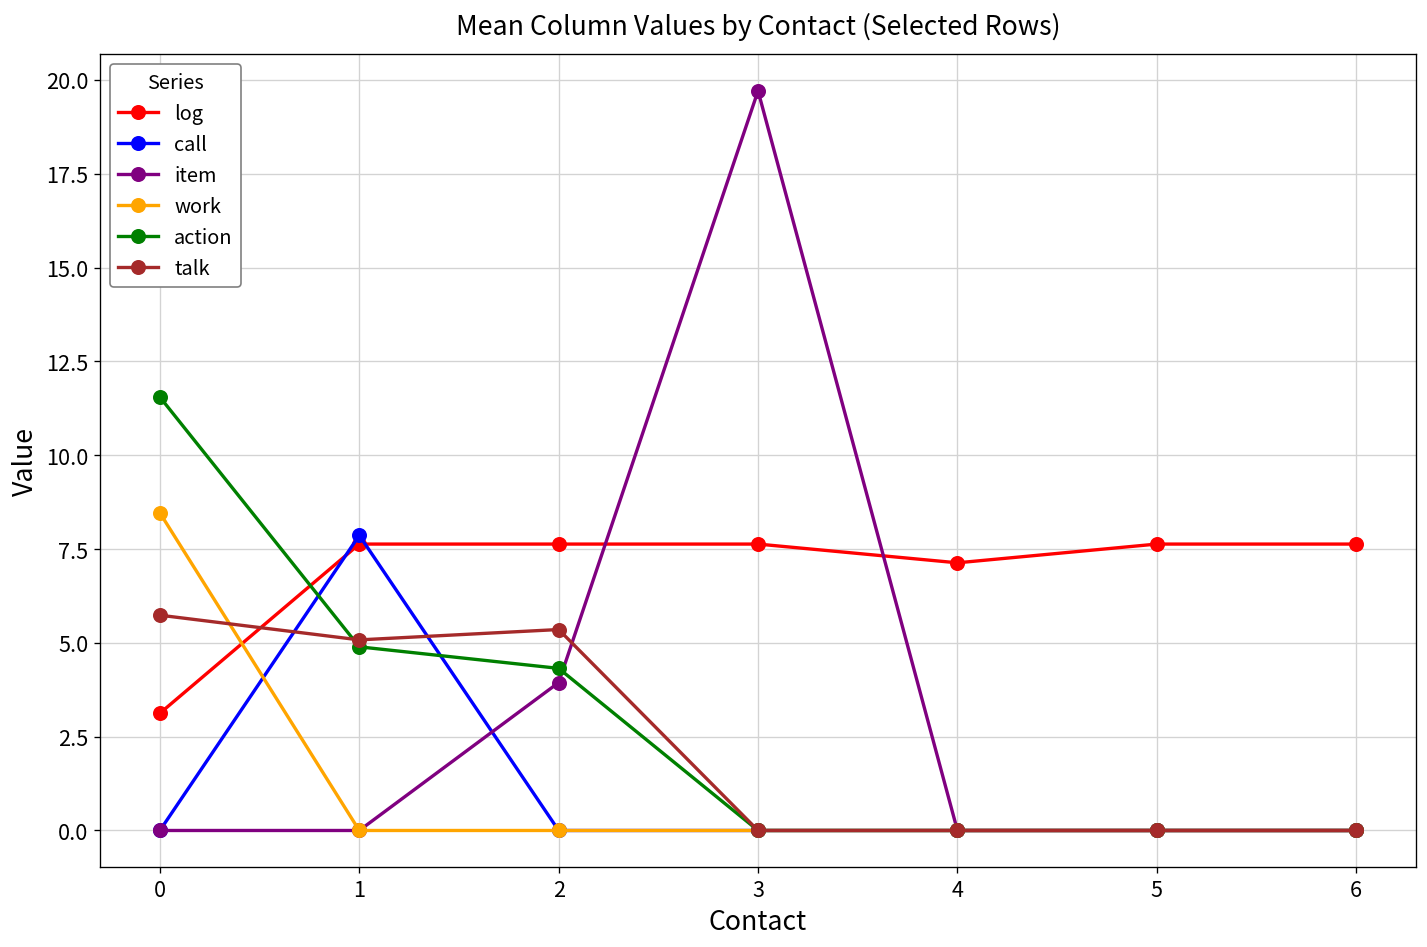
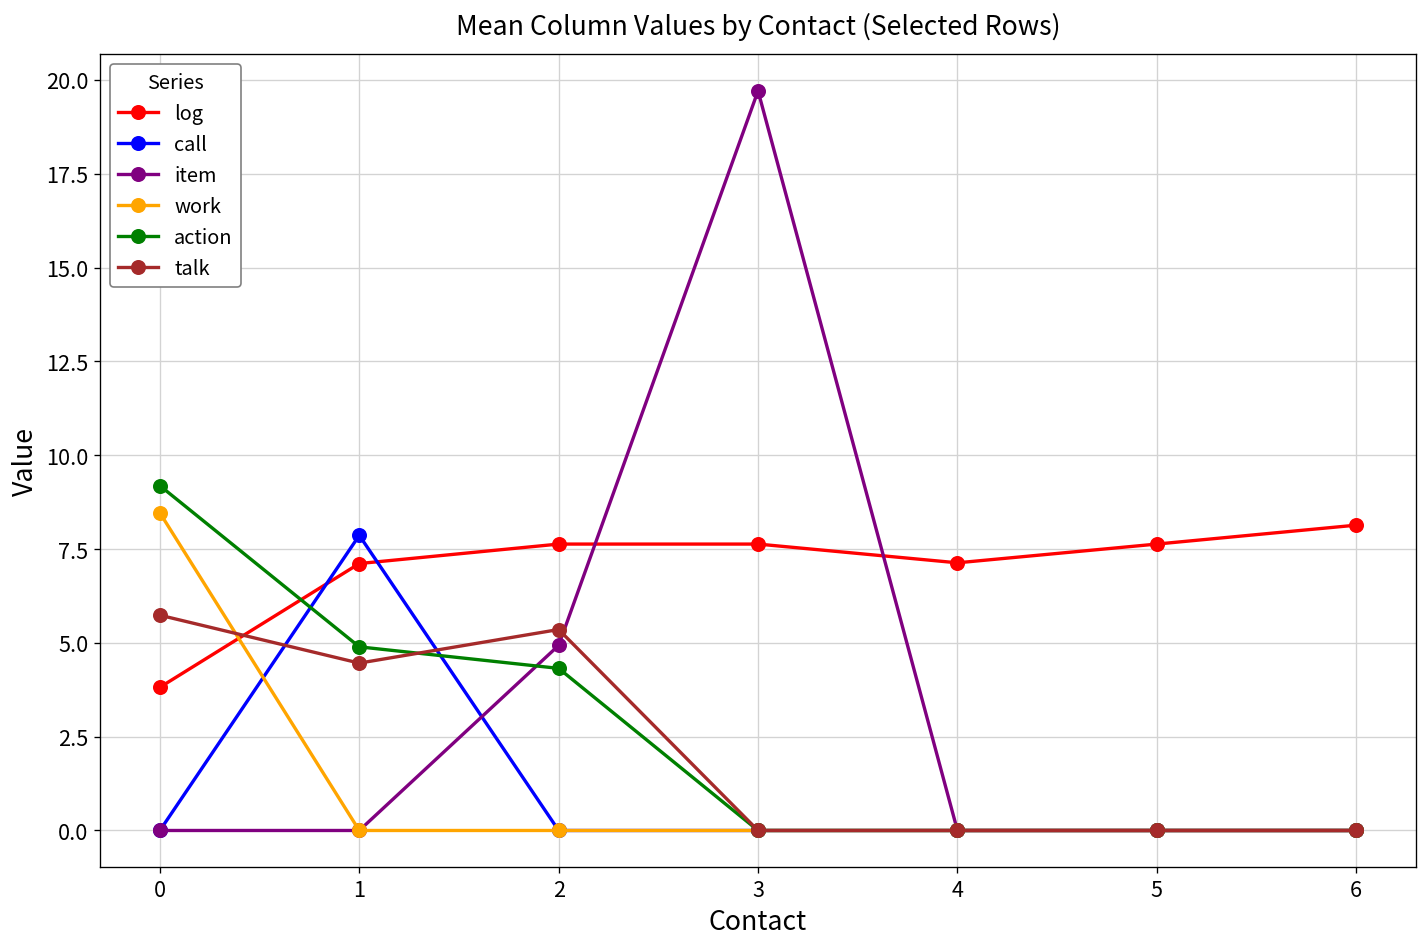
  {
    "log": {
-     "0": 3.1,
-     "1": 7.6,
+     "0": 3.8,
+     "1": 7.1,
      "2": 7.6,
      "3": 7.6,
      "4": 7.1,
      "5": 7.6,
-     "6": 7.6
+     "6": 8.1
    },
    "call": {
      "1": 7.9
    },
    "item": {
-     "2": 3.9,
+     "2": 4.9,
      "3": 19.7
    },
    "work": {
      "0": 8.5
    },
    "action": {
-     "0": 11.5,
+     "0": 9.2,
      "1": 4.9,
      "2": 4.3
    },
    "talk": {
      "0": 5.7,
-     "1": 5.1,
+     "1": 4.5,
      "2": 5.4
    }
  }
